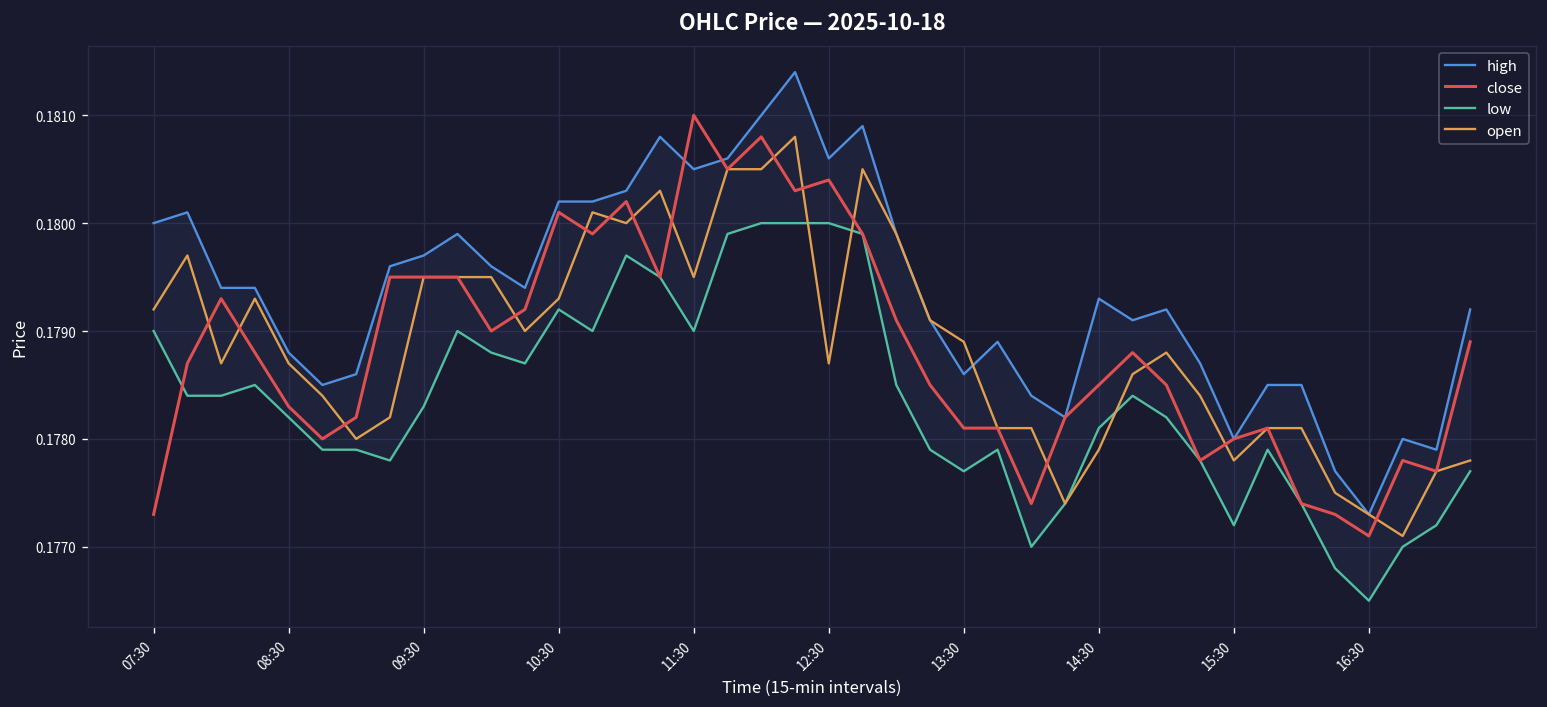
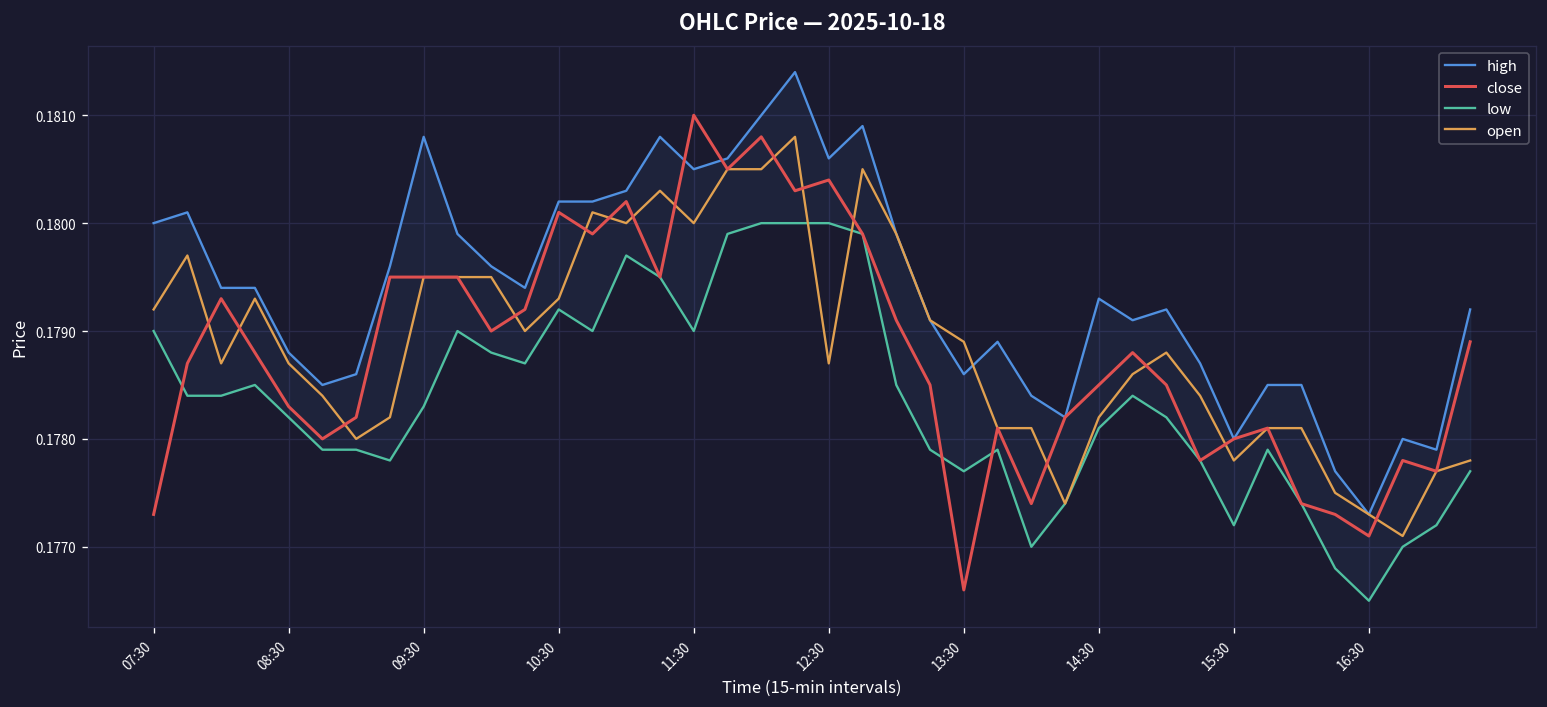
  {
    "high": {
      "07:30": 0.1800,
      "08:30": 0.1788,
-     "09:30": 0.1797,
+     "09:30": 0.1808,
      "10:30": 0.1802,
      "11:30": 0.1805,
      "12:30": 0.1806,
      "13:30": 0.1786,
      "14:30": 0.1793
    },
    "close": {
      "07:30": 0.1773,
      "08:30": 0.1783,
      "10:30": 0.1801,
      "11:30": 0.1810,
      "12:30": 0.1804,
-     "13:30": 0.1781,
+     "13:30": 0.1766,
      "14:30": 0.1785,
      "16:30": 0.1771
    },
    "low": {
      "07:30": 0.1790,
      "08:30": 0.1782,
      "09:30": 0.1783,
      "10:30": 0.1792,
      "11:30": 0.1790,
      "12:30": 0.1800,
      "13:30": 0.1777,
      "14:30": 0.1781,
      "15:30": 0.1772,
      "16:30": 0.1765
    },
    "open": {
      "07:30": 0.1792,
      "08:30": 0.1787,
      "10:30": 0.1793,
-     "11:30": 0.1795,
+     "11:30": 0.1800,
      "12:30": 0.1787,
      "13:30": 0.1789,
-     "14:30": 0.1779,
+     "14:30": 0.1782,
      "15:30": 0.1778
    }
  }
